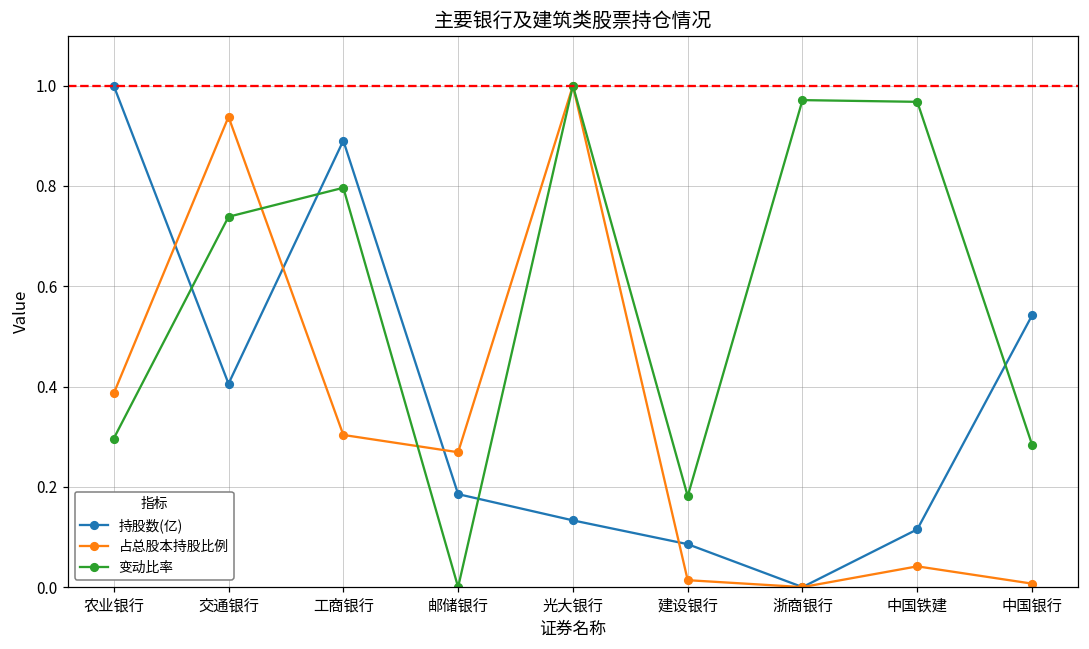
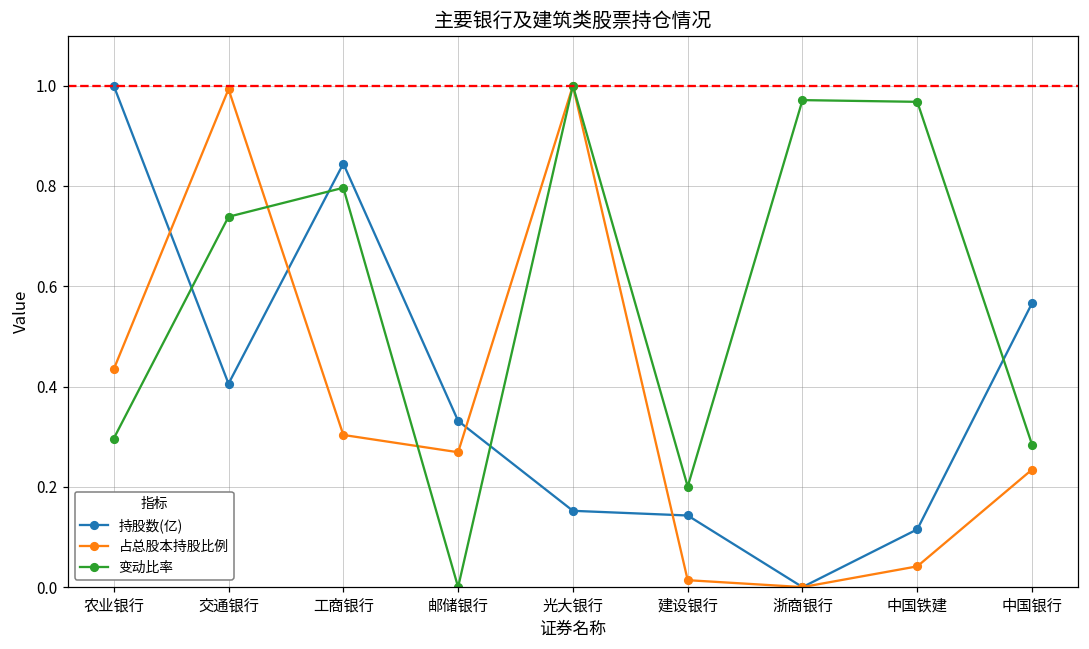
  {
    "持股数(亿)": {
      "农业银行": 1.00,
      "交通银行": 0.41,
-     "工商银行": 0.89,
-     "邮储银行": 0.19,
-     "光大银行": 0.13,
-     "建设银行": 0.09,
+     "工商银行": 0.84,
+     "邮储银行": 0.33,
+     "光大银行": 0.15,
+     "建设银行": 0.14,
      "中国铁建": 0.12,
-     "中国银行": 0.54
+     "中国银行": 0.57
    },
    "占总股本持股比例": {
-     "农业银行": 0.39,
-     "交通银行": 0.94,
+     "农业银行": 0.43,
+     "交通银行": 0.99,
      "工商银行": 0.30,
      "邮储银行": 0.27,
      "建设银行": 0.01,
      "中国铁建": 0.04,
-     "中国银行": 0.01
+     "中国银行": 0.23
    },
    "变动比率": {
      "农业银行": 0.30,
      "交通银行": 0.74,
      "工商银行": 0.80,
      "邮储银行": 0.00,
-     "建设银行": 0.18,
+     "建设银行": 0.20,
      "浙商银行": 0.97,
      "中国铁建": 0.97,
      "中国银行": 0.28
    }
  }
